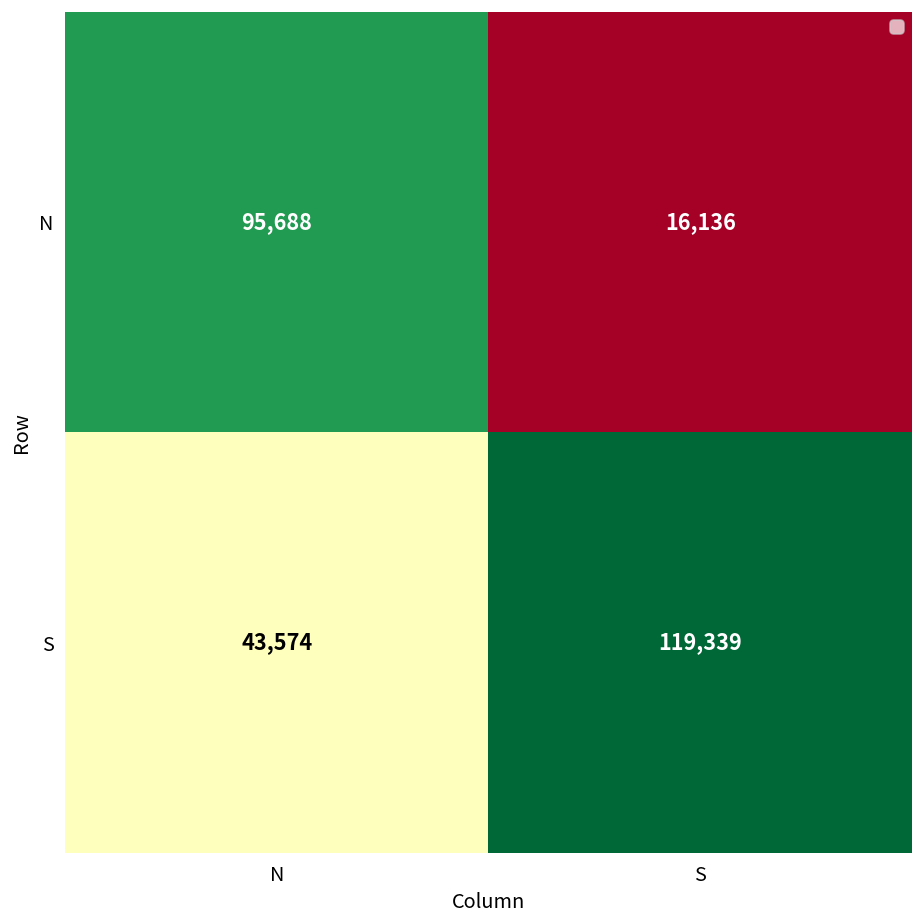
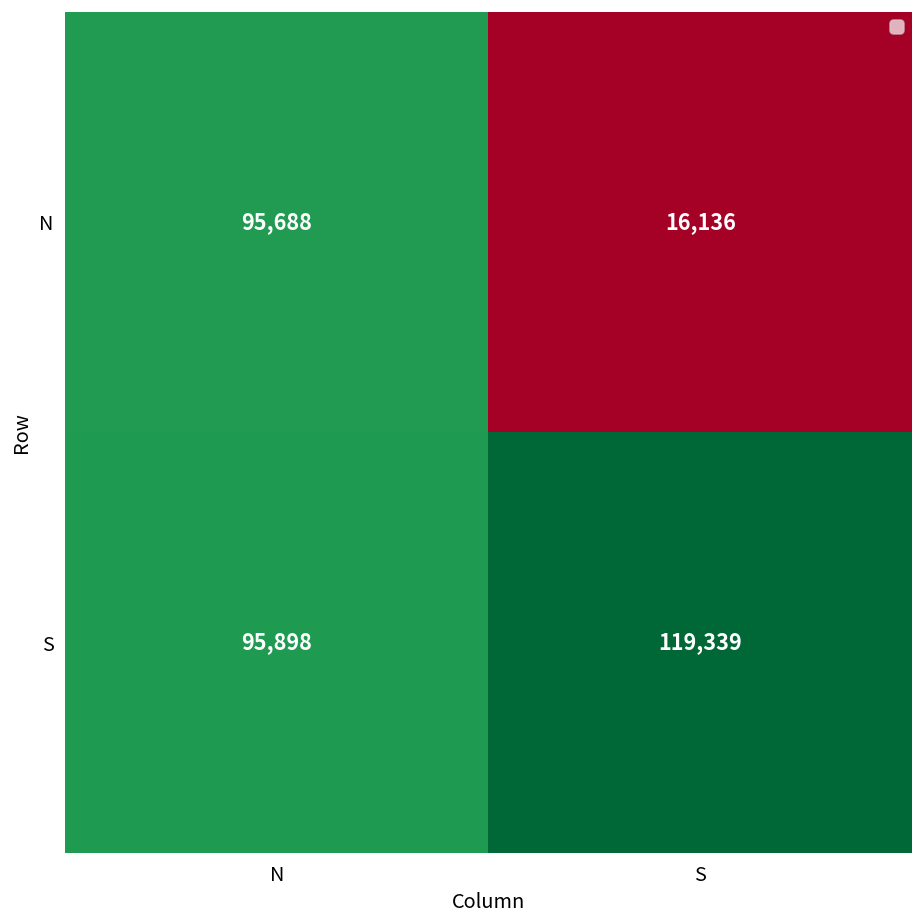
  {
    "N": {
      "N": "95,688",
      "S": "16,136"
    },
    "S": {
-     "N": "43,574",
+     "N": "95,898",
      "S": "119,339"
    }
  }
